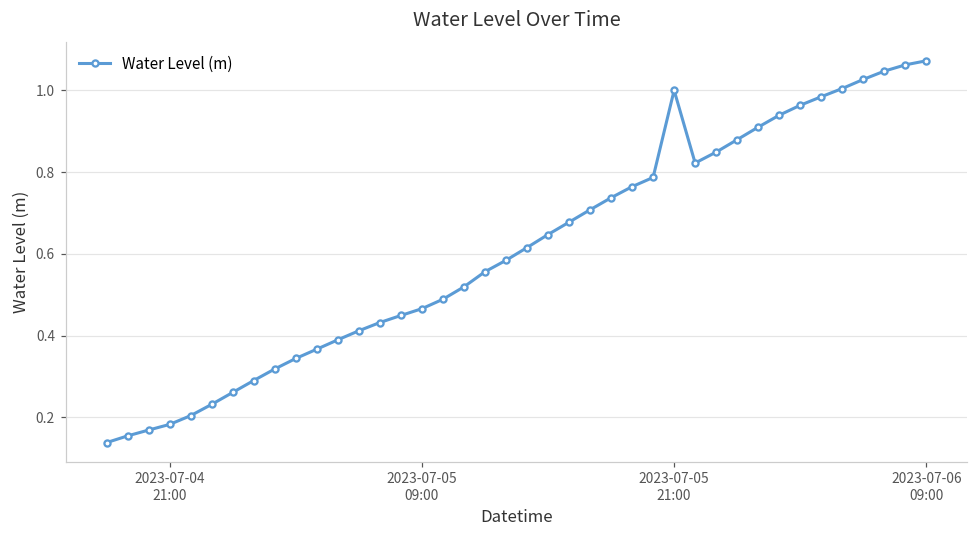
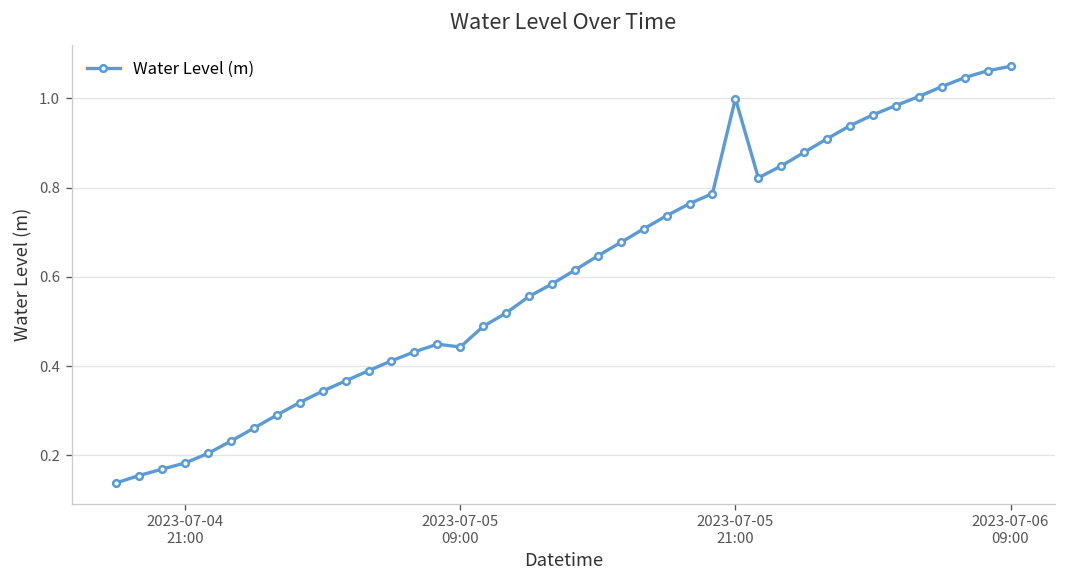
  {
    "2023-07-04 21:00": 0.18,
-   "2023-07-05 09:00": 0.47,
+   "2023-07-05 09:00": 0.44,
    "2023-07-05 21:00": 1.00,
    "2023-07-06 09:00": 1.07
  }
